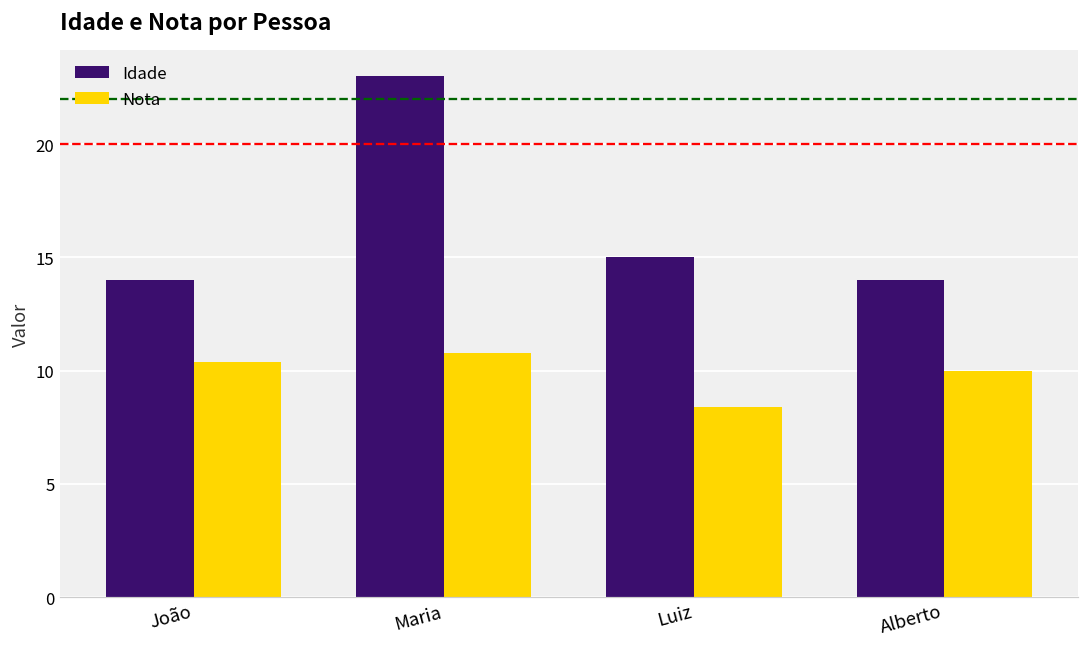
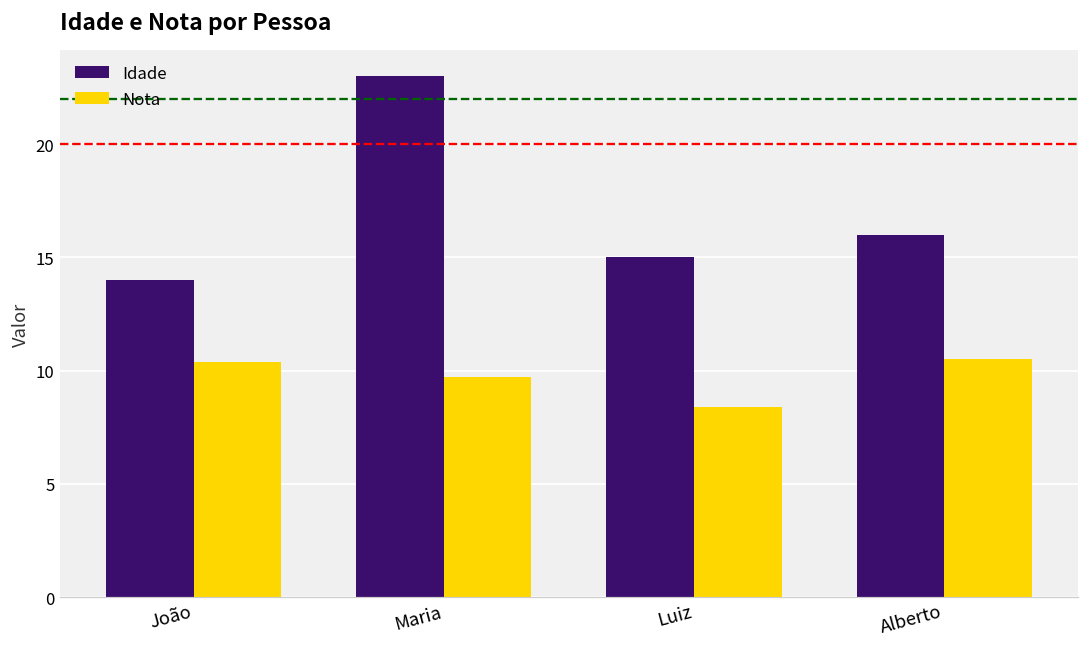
  {
    "Idade": {
      "João": 14,
      "Maria": 23,
      "Luiz": 15,
-     "Alberto": 14
+     "Alberto": 16
    },
    "Nota": {
      "João": 10.4,
-     "Maria": 10.8,
+     "Maria": 9.7,
      "Luiz": 8.4,
-     "Alberto": 10.0
+     "Alberto": 10.5
    }
  }
